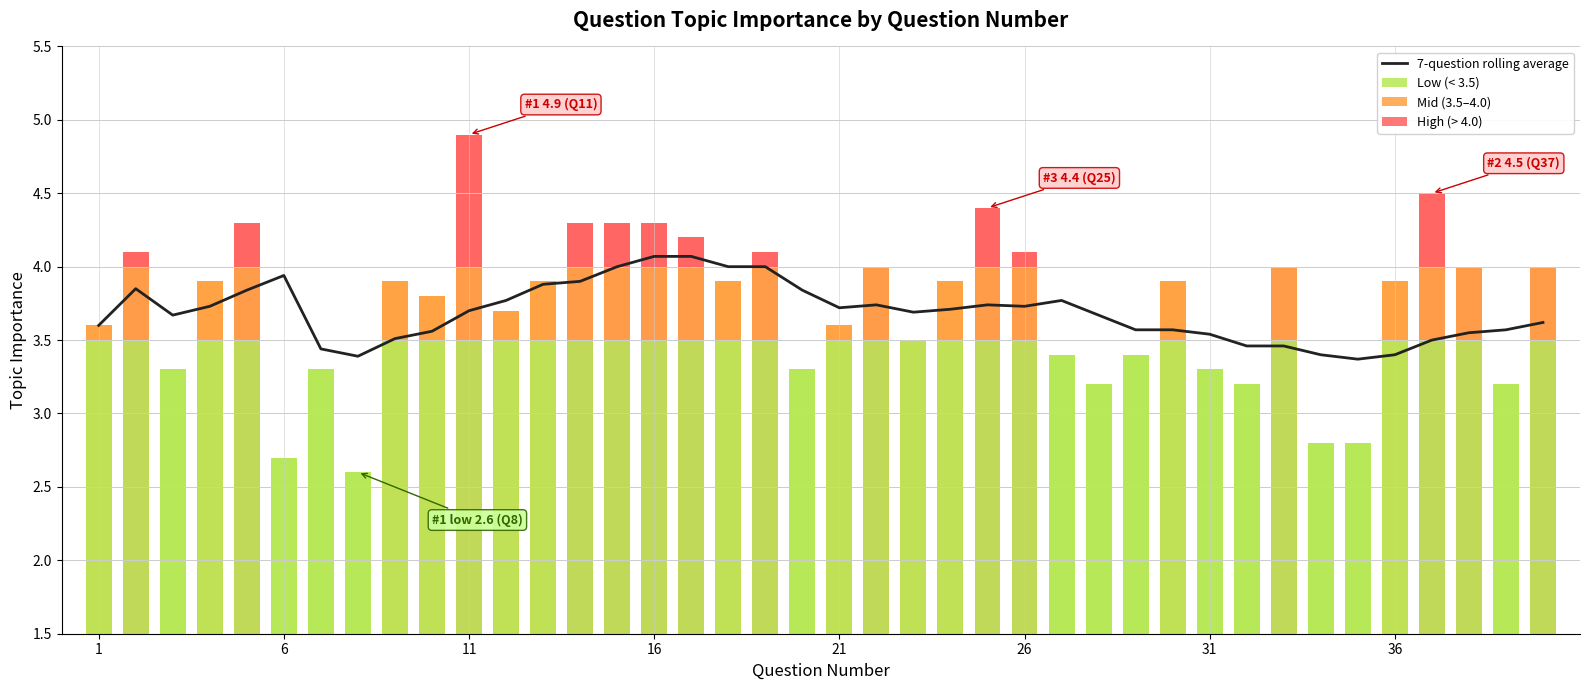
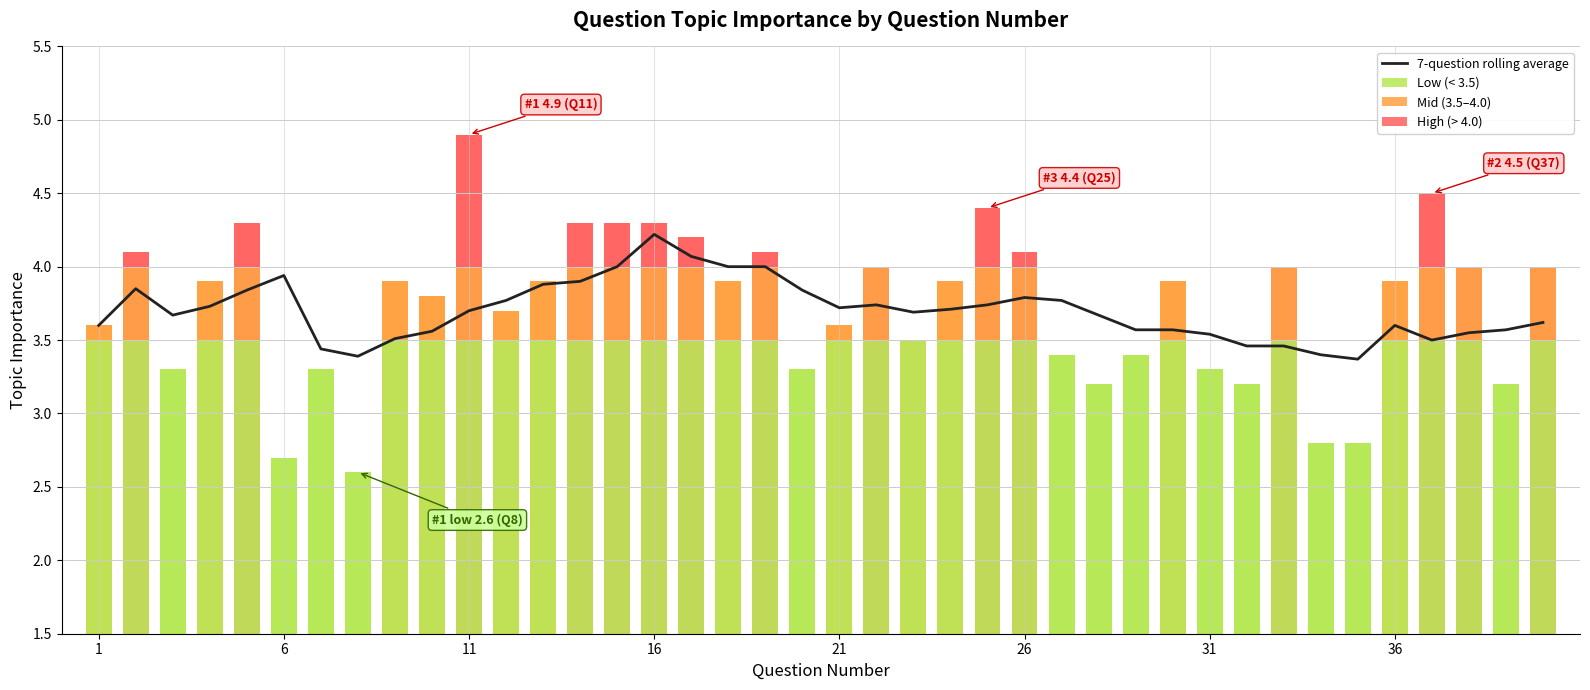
  {
    "7-question rolling average": {
      "1": 3.60,
      "6": 3.94,
      "11": 3.70,
-     "16": 4.07,
+     "16": 4.22,
      "21": 3.72,
-     "26": 3.73,
+     "26": 3.79,
      "31": 3.54,
-     "36": 3.4
+     "36": 3.6
    }
  }
